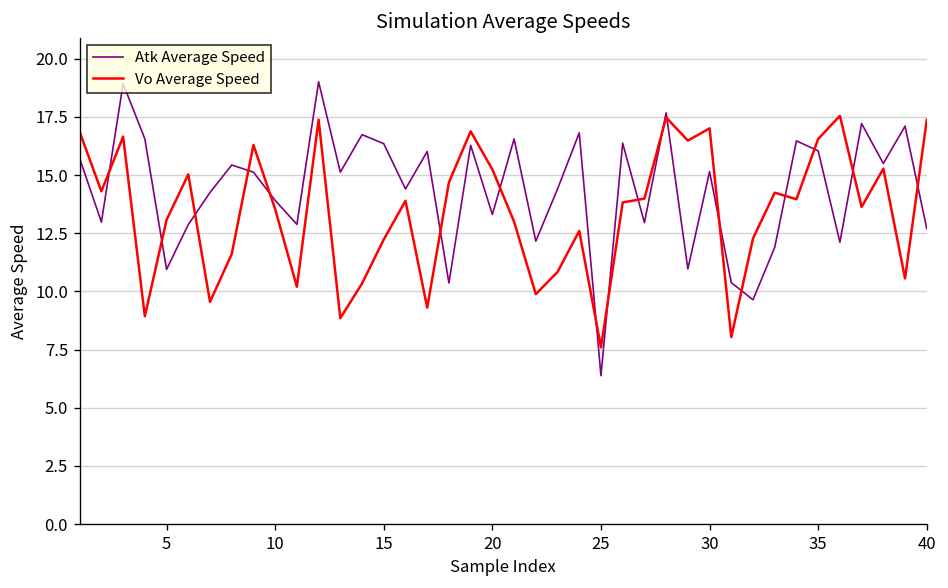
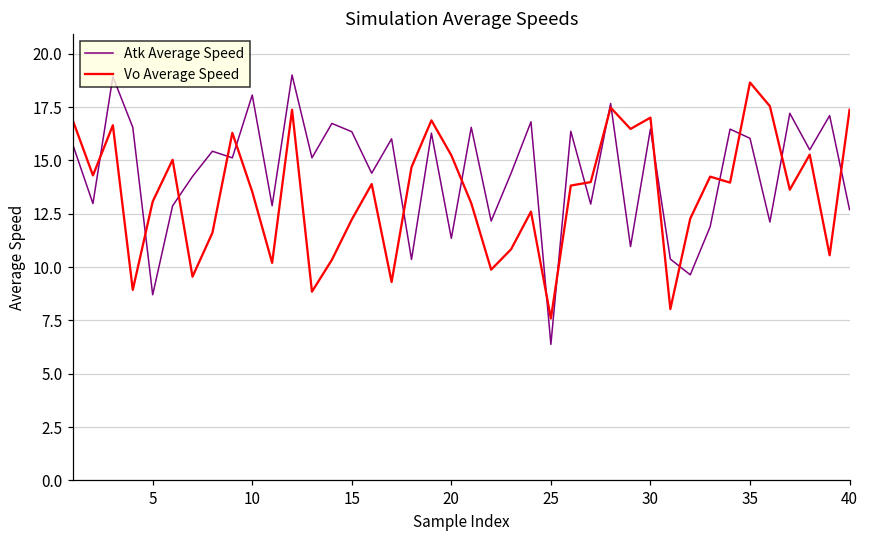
  {
    "Atk Average Speed": {
-     "5": 10.9,
-     "10": 13.9,
+     "5": 8.7,
+     "10": 18.1,
      "15": 16.4,
-     "20": 13.3,
+     "20": 11.4,
      "25": 6.4,
-     "30": 15.2,
+     "30": 16.5,
      "35": 16.0,
      "40": 12.7
    },
    "Vo Average Speed": {
      "5": 13.1,
      "10": 13.5,
      "15": 12.2,
      "20": 15.2,
      "25": 7.6,
      "30": 17.0,
-     "35": 16.6,
+     "35": 18.7,
      "40": 17.4
    }
  }
